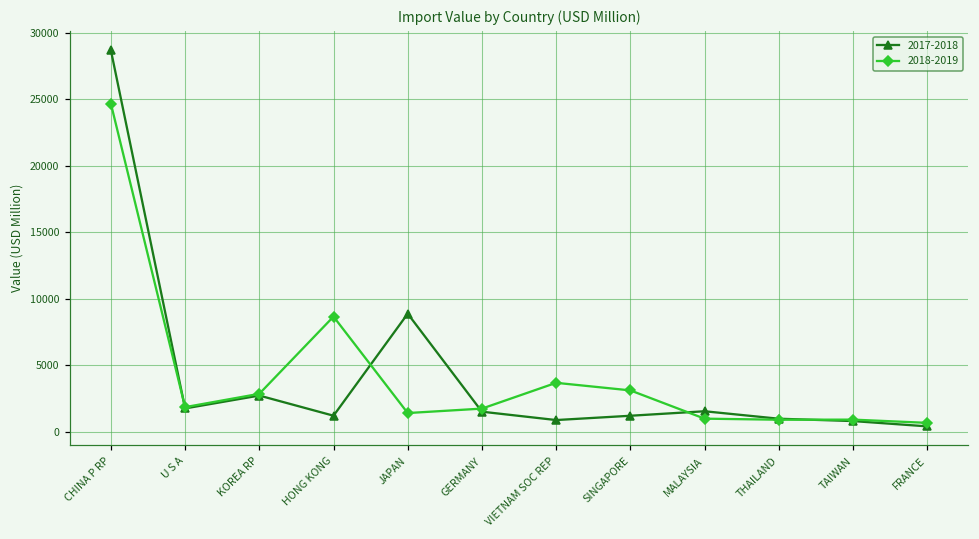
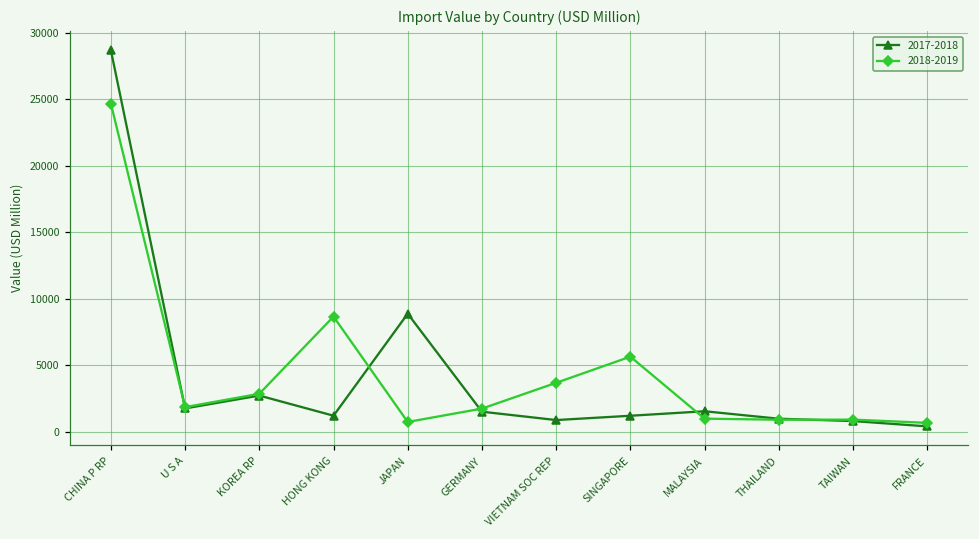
  {
    "2017-2018": {
      "CHINA P RP": 28700,
      "HONG KONG": 1200,
      "JAPAN": 8900,
      "GERMANY": 1500,
      "VIETNAM SOC REP": 900,
      "SINGAPORE": 1200,
      "MALAYSIA": 1500,
      "FRANCE": 400
    },
    "2018-2019": {
      "CHINA P RP": 24700,
      "HONG KONG": 8700,
-     "JAPAN": 1400,
+     "JAPAN": 700,
      "GERMANY": 1700,
      "VIETNAM SOC REP": 3700,
-     "SINGAPORE": 3100,
+     "SINGAPORE": 5600,
      "MALAYSIA": 1000,
      "FRANCE": 700
    }
  }
